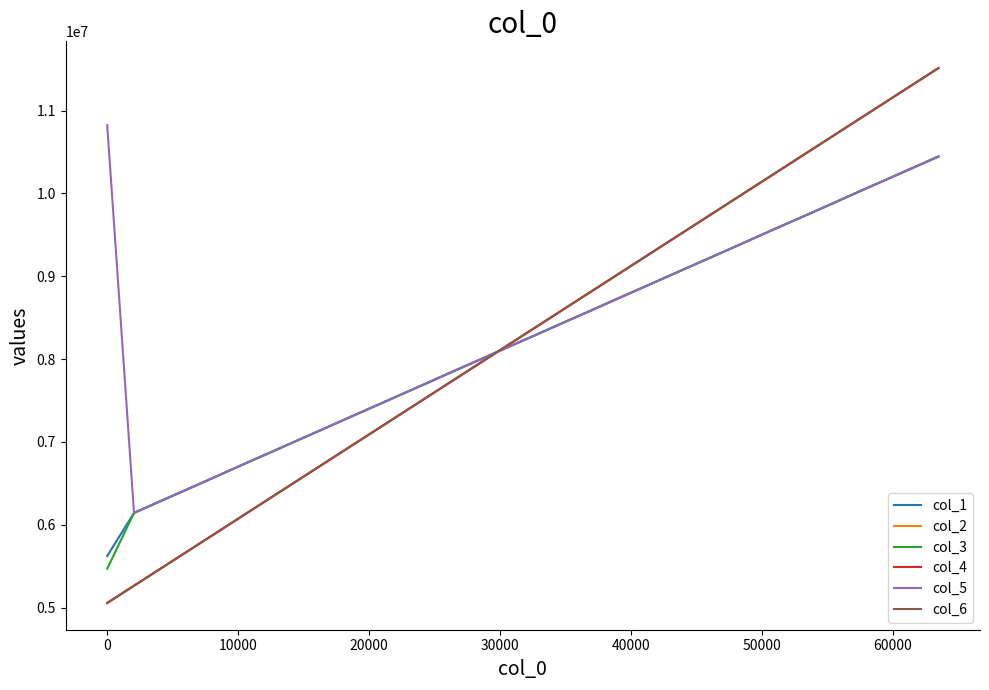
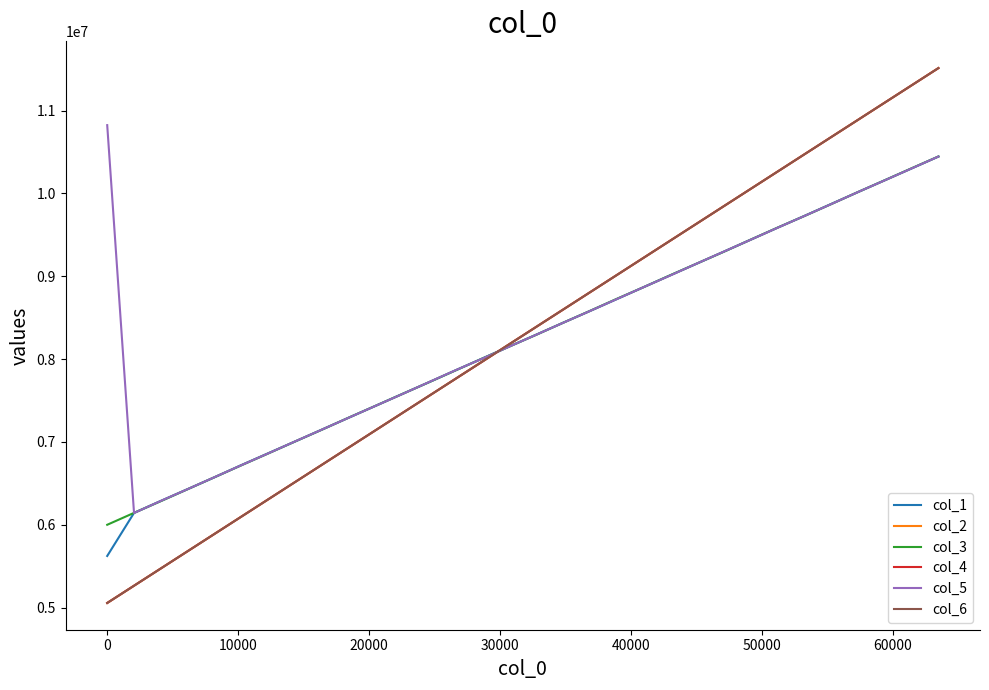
  {
    "col_1": {
      "0": 5600000
    },
    "col_6": {
      "0": 5100000
    },
    "col_3": {
-     "0": 5500000
+     "0": 6000000
    },
    "col_5": {
      "0": 10800000
    }
  }
